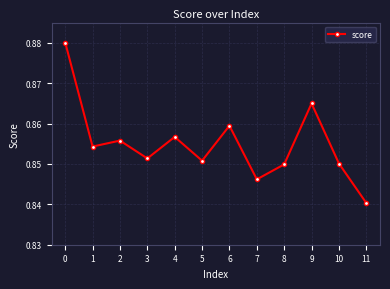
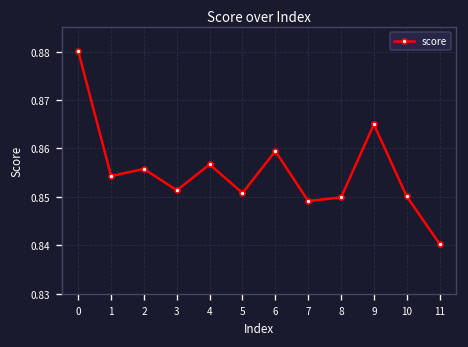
  {
    "0": 0.880,
    "1": 0.854,
    "2": 0.856,
    "3": 0.851,
    "4": 0.857,
    "5": 0.851,
    "6": 0.859,
-   "7": 0.846,
+   "7": 0.849,
    "8": 0.850,
    "9": 0.865,
    "10": 0.850,
    "11": 0.840
  }
